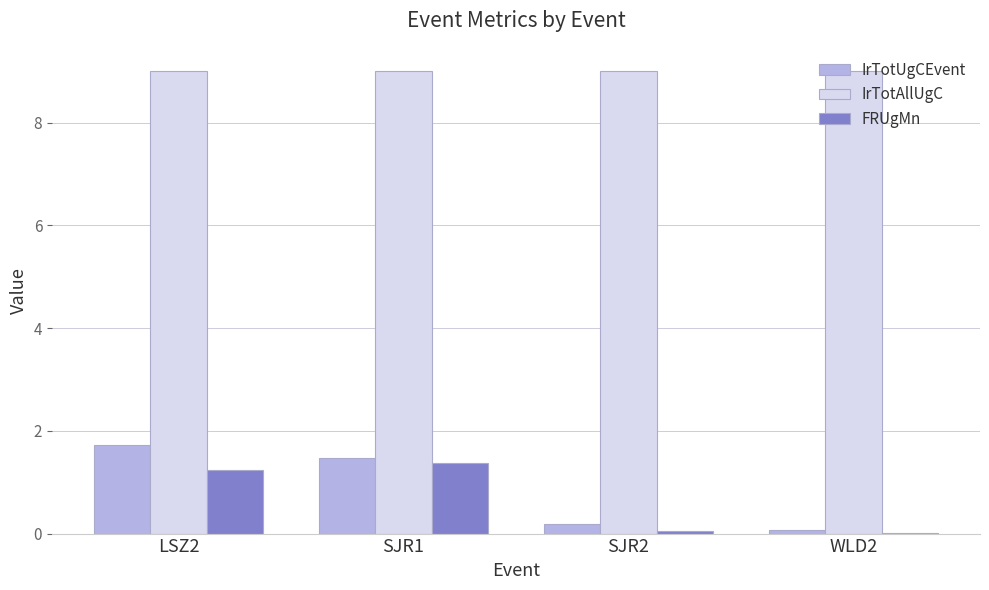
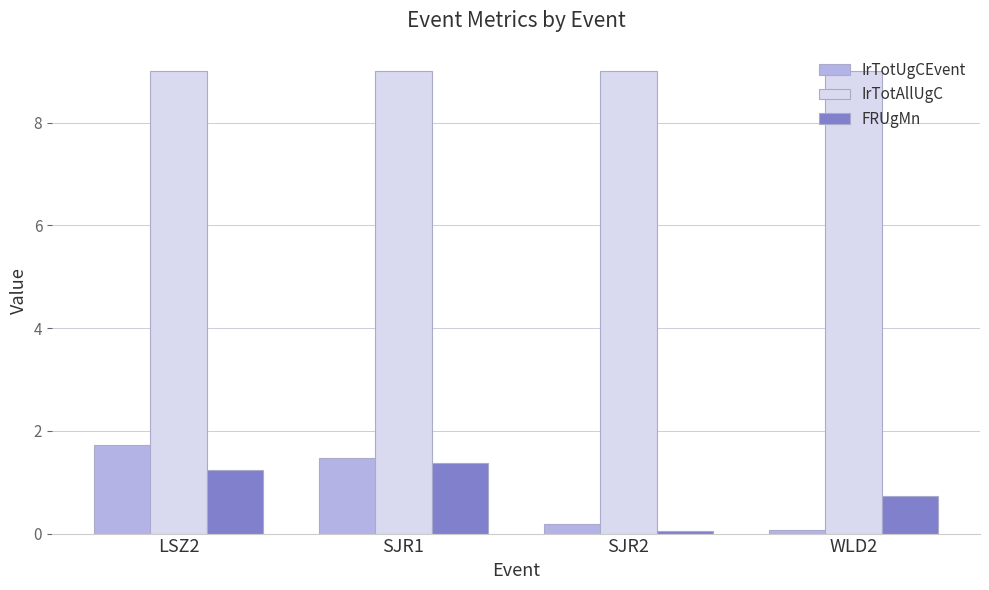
  {
    "FRUgMn": {
      "LSZ2": 1.2,
      "SJR1": 1.4,
-     "WLD2": 0.0
+     "WLD2": 0.7
    }
  }
